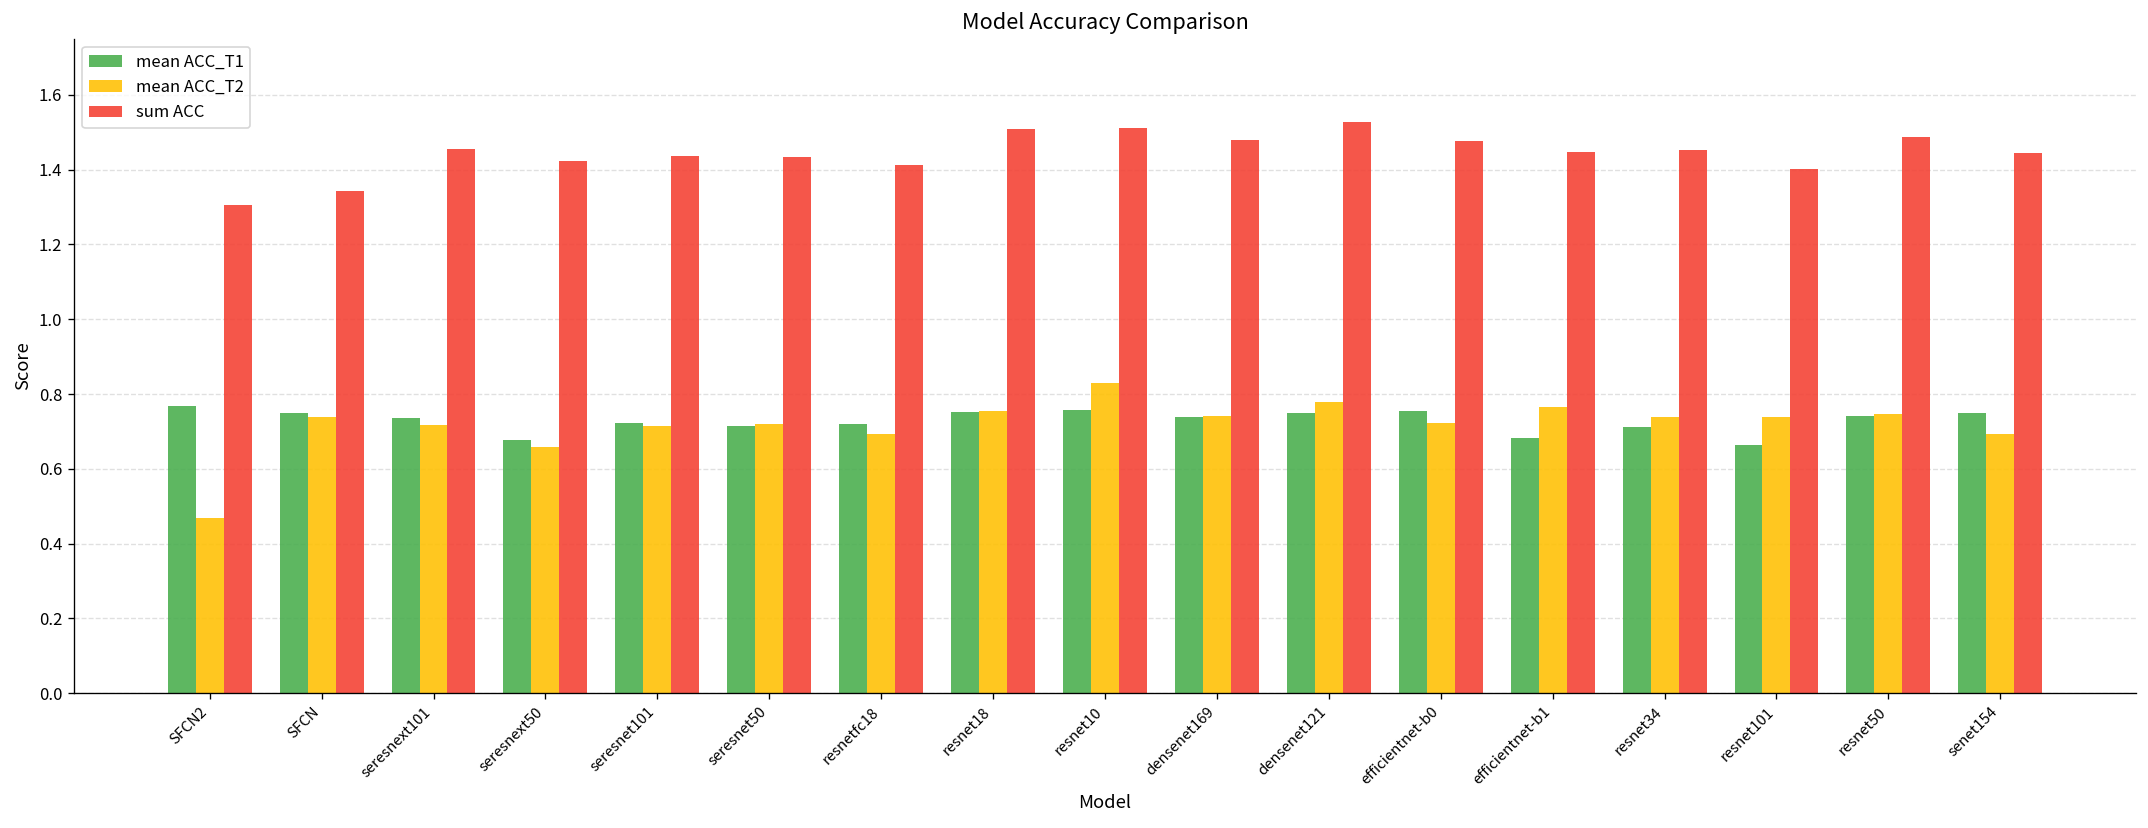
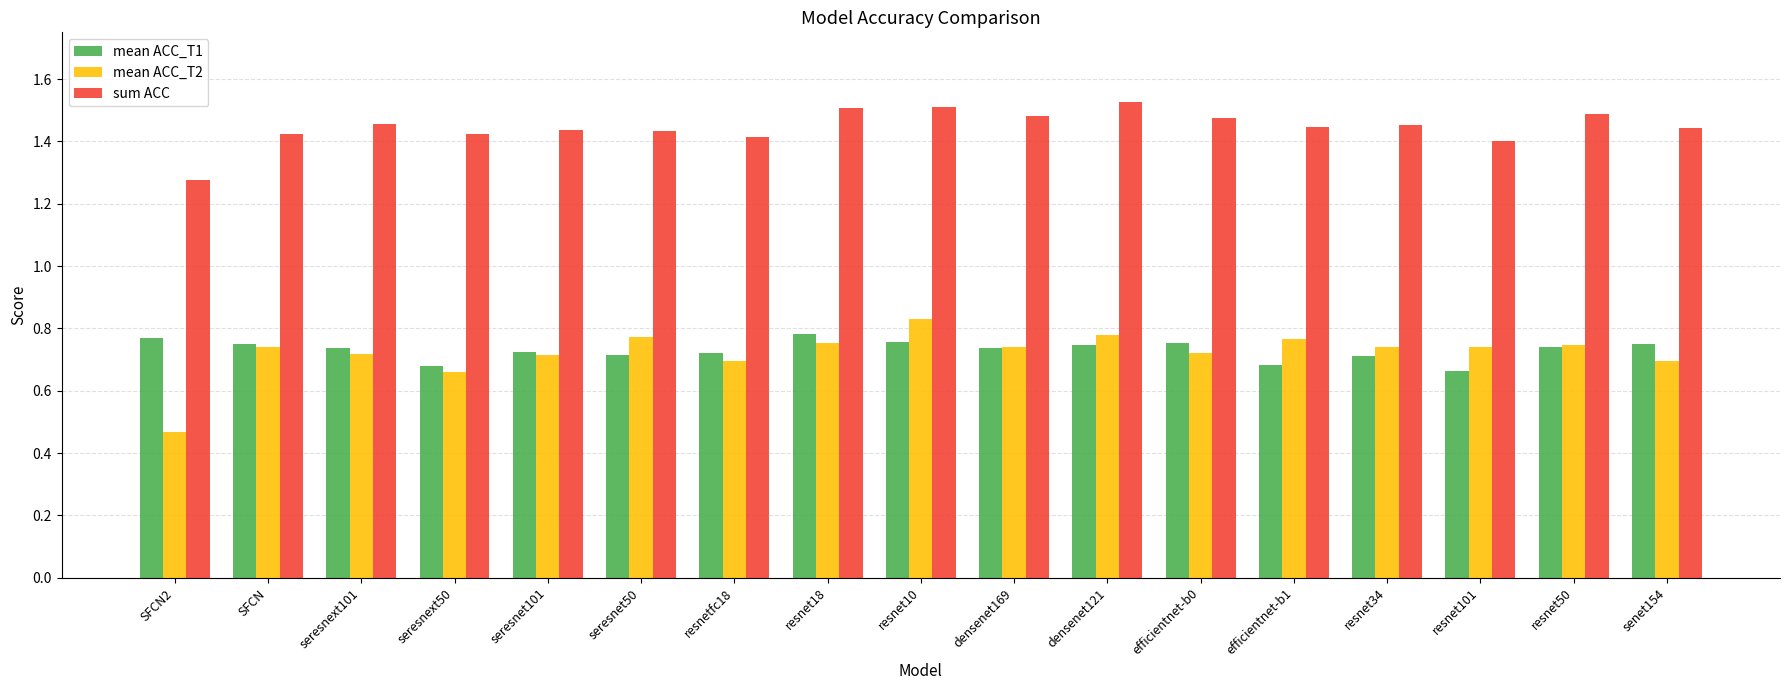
  {
    "mean ACC_T1": {
      "SFCN2": 0.77,
      "SFCN": 0.75,
      "seresnext101": 0.74,
      "seresnext50": 0.68,
      "seresnet101": 0.72,
      "seresnet50": 0.71,
      "resnetfc18": 0.72,
-     "resnet18": 0.75,
+     "resnet18": 0.78,
      "resnet10": 0.76,
      "densenet169": 0.74,
      "densenet121": 0.75,
      "efficientnet-b0": 0.75,
      "efficientnet-b1": 0.68,
      "resnet34": 0.71,
      "resnet101": 0.66,
      "resnet50": 0.74,
      "senet154": 0.75
    },
    "mean ACC_T2": {
      "SFCN2": 0.47,
      "SFCN": 0.74,
      "seresnext101": 0.72,
      "seresnext50": 0.66,
      "seresnet101": 0.71,
-     "seresnet50": 0.72,
+     "seresnet50": 0.77,
      "resnetfc18": 0.69,
      "resnet18": 0.75,
      "resnet10": 0.83,
      "densenet169": 0.74,
      "densenet121": 0.78,
      "efficientnet-b0": 0.72,
      "efficientnet-b1": 0.76,
      "resnet34": 0.74,
      "resnet101": 0.74,
      "resnet50": 0.75,
      "senet154": 0.69
    },
    "sum ACC": {
-     "SFCN2": 1.30,
-     "SFCN": 1.34,
+     "SFCN2": 1.28,
+     "SFCN": 1.42,
      "seresnext101": 1.45,
      "seresnext50": 1.42,
      "seresnet101": 1.44,
      "seresnet50": 1.43,
      "resnetfc18": 1.41,
      "resnet18": 1.51,
      "resnet10": 1.51,
      "densenet169": 1.48,
      "densenet121": 1.53,
      "efficientnet-b0": 1.48,
      "efficientnet-b1": 1.45,
      "resnet34": 1.45,
      "resnet101": 1.40,
      "resnet50": 1.49,
      "senet154": 1.44
    }
  }
